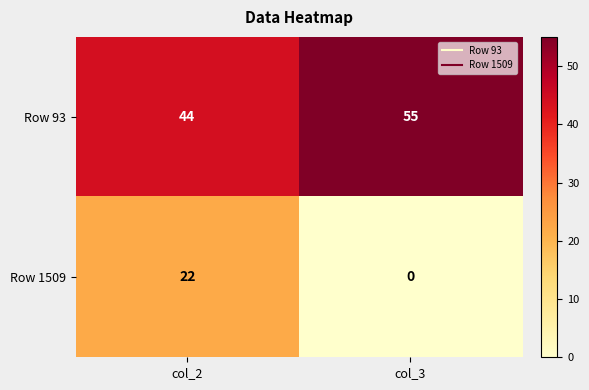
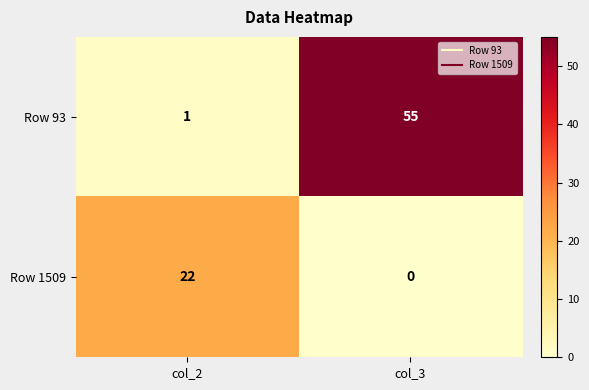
  {
    "Row 93": {
-     "col_2": 44,
+     "col_2": 1,
      "col_3": 55
    },
    "Row 1509": {
      "col_2": 22,
      "col_3": 0
    }
  }
